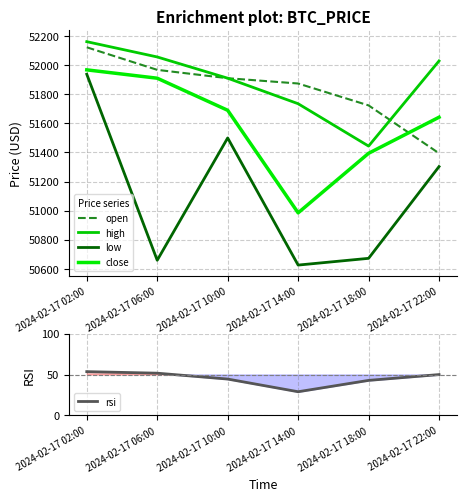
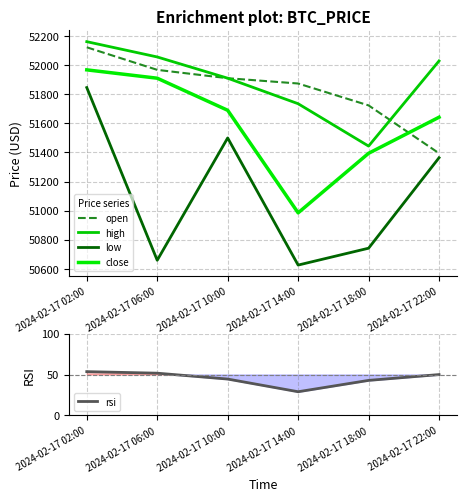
  {
    "Enrichment plot: BTC_PRICE": {
      "open": {
        "2024-02-17 02:00": 52120,
        "2024-02-17 06:00": 51970,
        "2024-02-17 14:00": 51870,
        "2024-02-17 18:00": 51720,
        "2024-02-17 22:00": 51390
      },
      "low": {
-       "2024-02-17 02:00": 51940,
+       "2024-02-17 02:00": 51850,
        "2024-02-17 06:00": 50660,
        "2024-02-17 10:00": 51500,
        "2024-02-17 14:00": 50630,
-       "2024-02-17 18:00": 50670,
-       "2024-02-17 22:00": 51300
+       "2024-02-17 18:00": 50740,
+       "2024-02-17 22:00": 51360
      }
    }
  }
